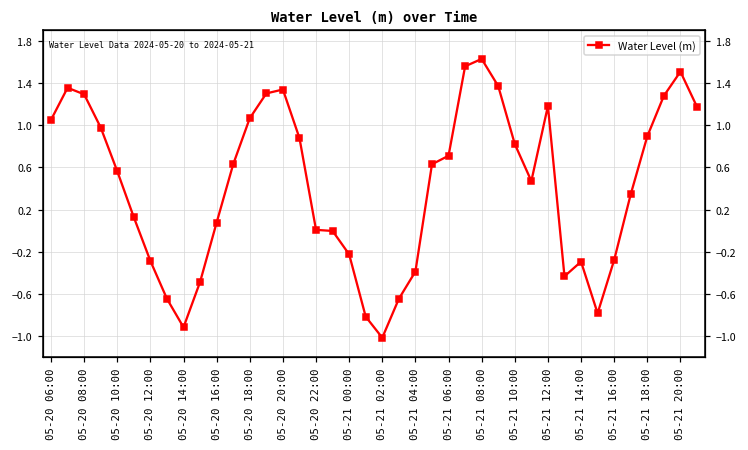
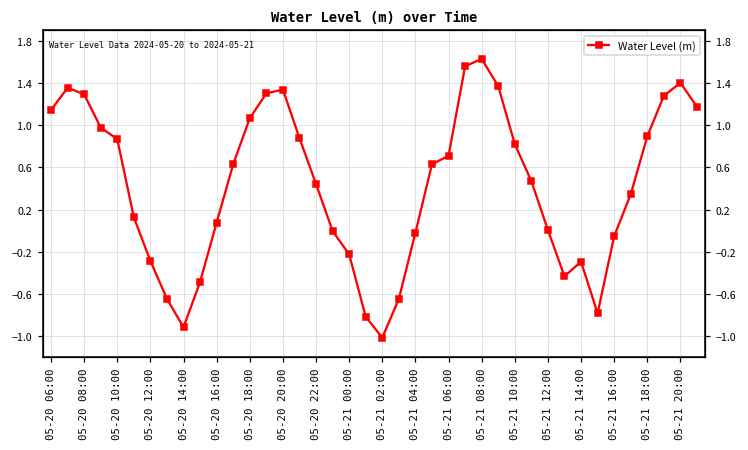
  {
-   "05-20 06:00": 1.0,
+   "05-20 06:00": 1.1,
    "05-20 08:00": 1.3,
-   "05-20 10:00": 0.6,
+   "05-20 10:00": 0.9,
    "05-20 12:00": -0.3,
    "05-20 14:00": -0.9,
    "05-20 16:00": 0.1,
    "05-20 18:00": 1.1,
    "05-20 20:00": 1.3,
-   "05-20 22:00": 0.0,
+   "05-20 22:00": 0.4,
    "05-21 00:00": -0.2,
    "05-21 02:00": -1.0,
-   "05-21 04:00": -0.4,
+   "05-21 04:00": 0.0,
    "05-21 06:00": 0.7,
    "05-21 08:00": 1.6,
    "05-21 10:00": 0.8,
-   "05-21 12:00": 1.2,
+   "05-21 12:00": 0.0,
    "05-21 14:00": -0.3,
-   "05-21 16:00": -0.3,
+   "05-21 16:00": -0.1,
    "05-21 18:00": 0.9,
-   "05-21 20:00": 1.5
+   "05-21 20:00": 1.4
  }
